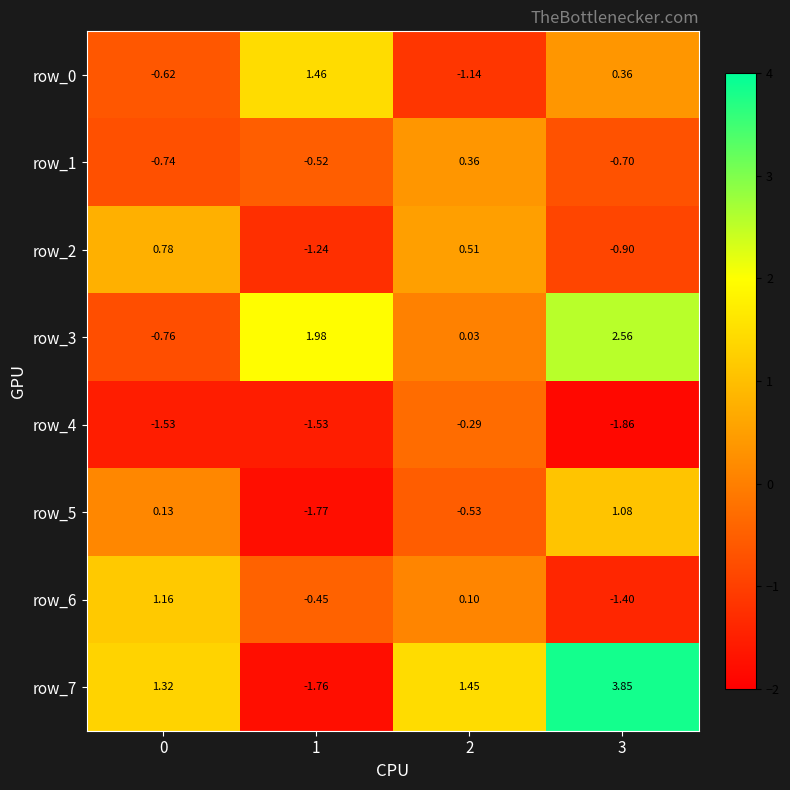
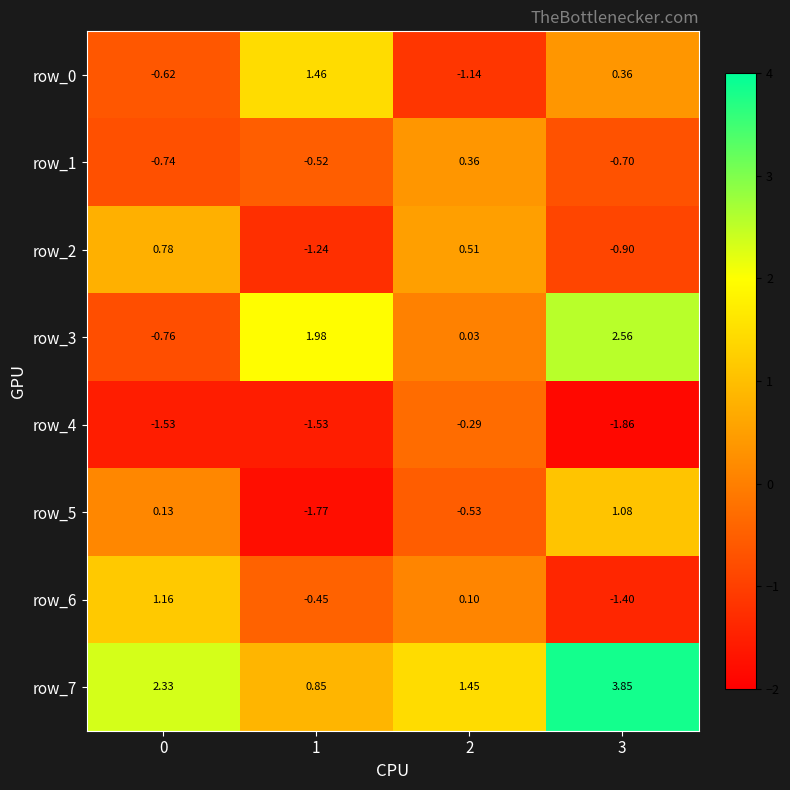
  {
    "row_0": {
      "0": -0.62,
      "1": 1.46,
      "2": -1.14,
      "3": 0.36
    },
    "row_1": {
      "0": -0.74,
      "1": -0.52,
      "2": 0.36,
      "3": -0.70
    },
    "row_2": {
      "0": 0.78,
      "1": -1.24,
      "2": 0.51,
      "3": -0.90
    },
    "row_3": {
      "0": -0.76,
      "1": 1.98,
      "2": 0.03,
      "3": 2.56
    },
    "row_4": {
      "0": -1.53,
      "1": -1.53,
      "2": -0.29,
      "3": -1.86
    },
    "row_5": {
      "0": 0.13,
      "1": -1.77,
      "2": -0.53,
      "3": 1.08
    },
    "row_6": {
      "0": 1.16,
      "1": -0.45,
      "2": 0.10,
      "3": -1.40
    },
    "row_7": {
-     "0": 1.32,
-     "1": -1.76,
+     "0": 2.33,
+     "1": 0.85,
      "2": 1.45,
      "3": 3.85
    }
  }
